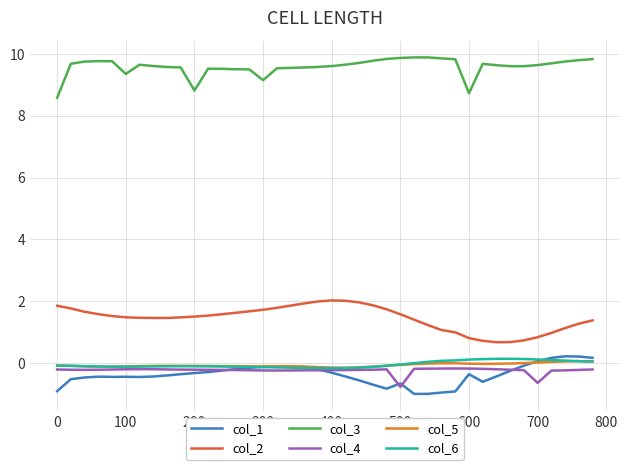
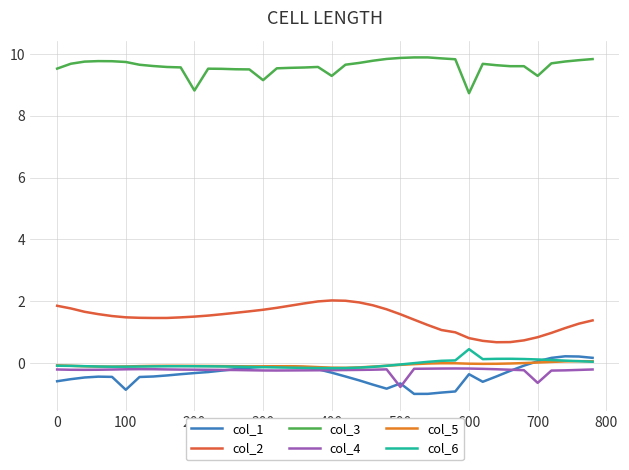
  {
    "col_1": {
-     "0": -0.9,
-     "100": -0.4,
+     "0": -0.6,
+     "100": -0.9,
      "200": -0.3,
      "500": -0.7,
      "600": -0.4
    },
    "col_3": {
-     "0": 8.6,
-     "100": 9.4,
+     "0": 9.5,
+     "100": 9.7,
      "200": 8.8,
      "300": 9.2,
-     "400": 9.6,
+     "400": 9.3,
      "500": 9.9,
      "600": 8.7,
-     "700": 9.6
+     "700": 9.3
    },
    "col_4": {
      "0": -0.2,
      "100": -0.2,
      "200": -0.2,
      "300": -0.2,
      "500": -0.8,
      "600": -0.2,
      "700": -0.6
    },
    "col_6": {
-     "600": 0.1
+     "600": 0.4
    }
  }
